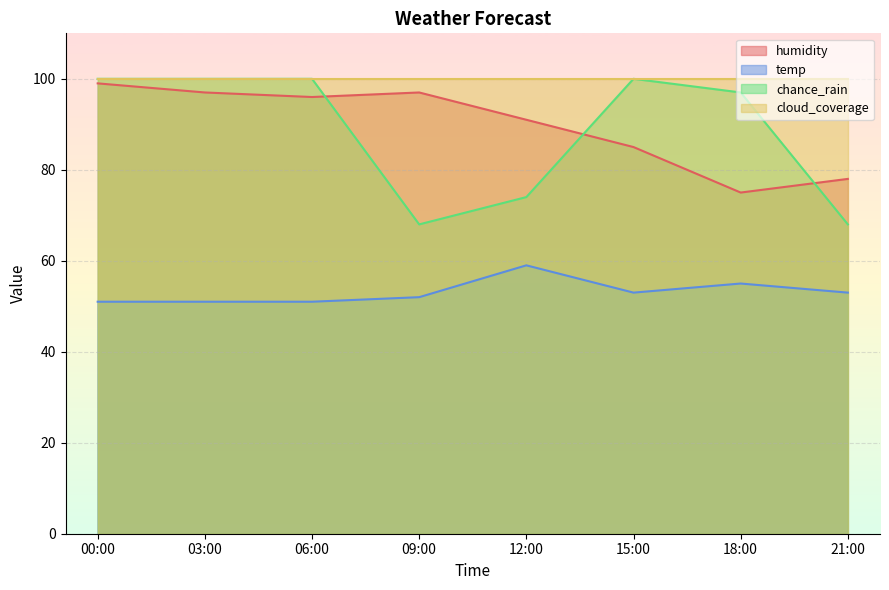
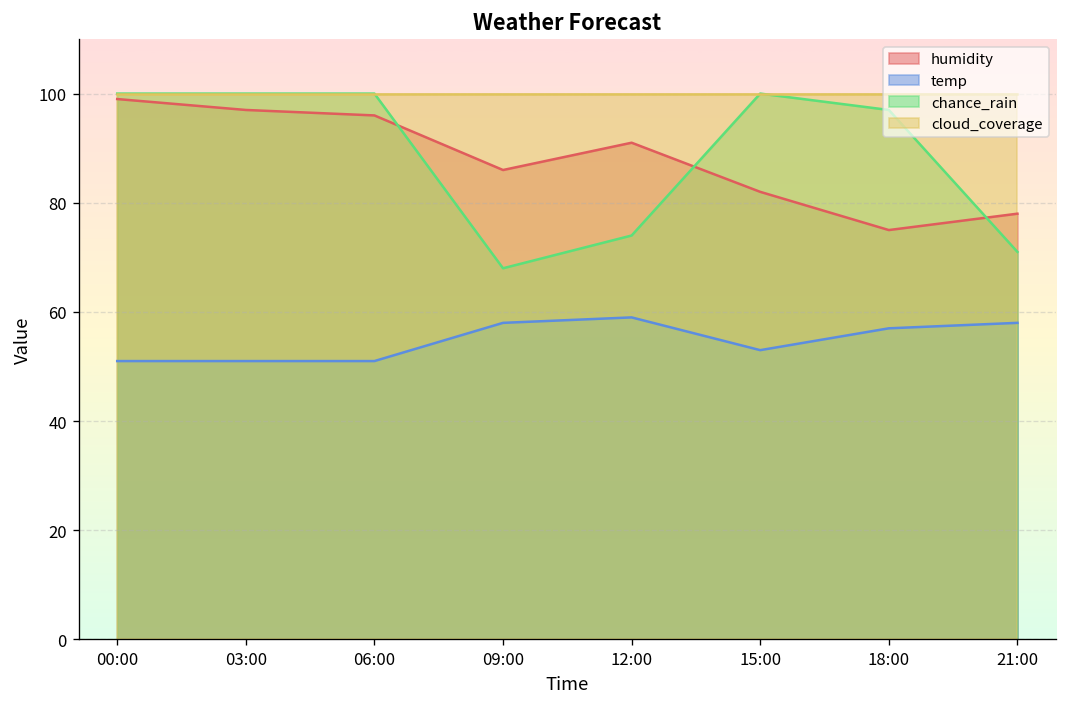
  {
    "humidity": {
      "00:00": 99,
      "03:00": 97,
      "06:00": 96,
-     "09:00": 97,
+     "09:00": 86,
      "12:00": 91,
-     "15:00": 85,
+     "15:00": 82,
      "18:00": 75,
      "21:00": 78
    },
    "temp": {
      "00:00": 51,
      "03:00": 51,
      "06:00": 51,
-     "09:00": 52,
+     "09:00": 58,
      "12:00": 59,
      "15:00": 53,
-     "18:00": 55,
-     "21:00": 53
+     "18:00": 57,
+     "21:00": 58
    },
    "chance_rain": {
      "09:00": 68,
      "12:00": 74,
-     "21:00": 68
+     "21:00": 71
    },
    "cloud_coverage": {
      "09:00": 100,
      "12:00": 100
    }
  }
